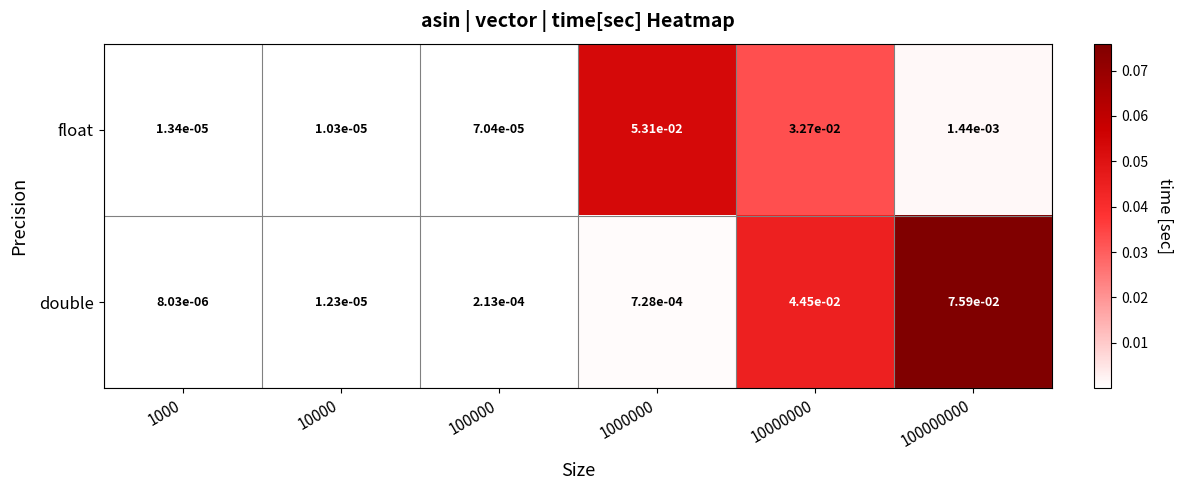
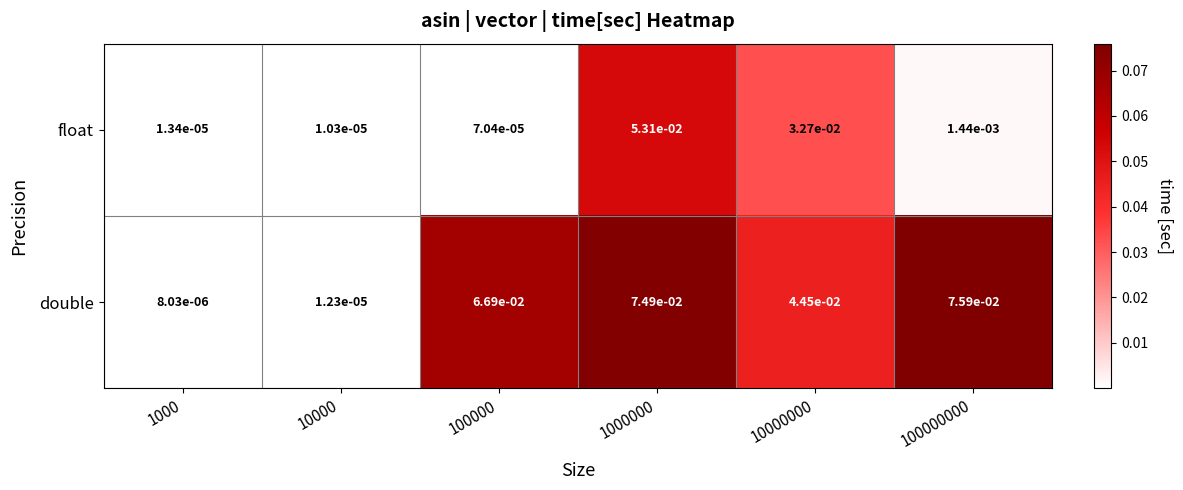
  {
    "float": {
      "1000": "1.34e-05",
      "10000": "1.03e-05",
      "100000": "7.04e-05",
      "1000000": "5.31e-02",
      "10000000": "3.27e-02",
      "100000000": "1.44e-03"
    },
    "double": {
      "1000": "8.03e-06",
      "10000": "1.23e-05",
-     "100000": "2.13e-04",
-     "1000000": "7.28e-04",
+     "100000": "6.69e-02",
+     "1000000": "7.49e-02",
      "10000000": "4.45e-02",
      "100000000": "7.59e-02"
    }
  }
